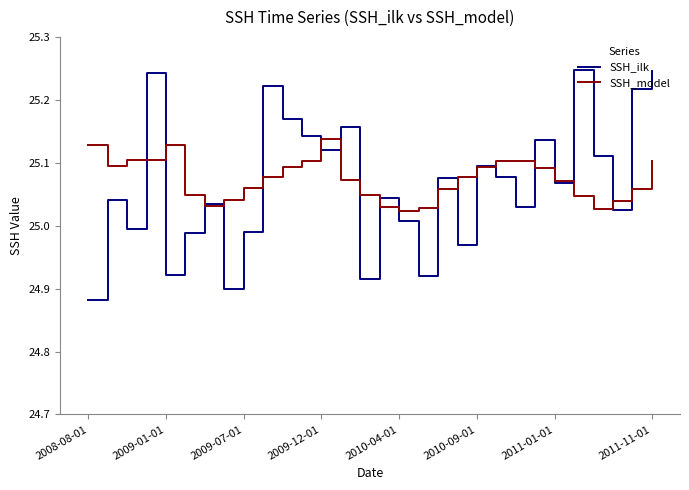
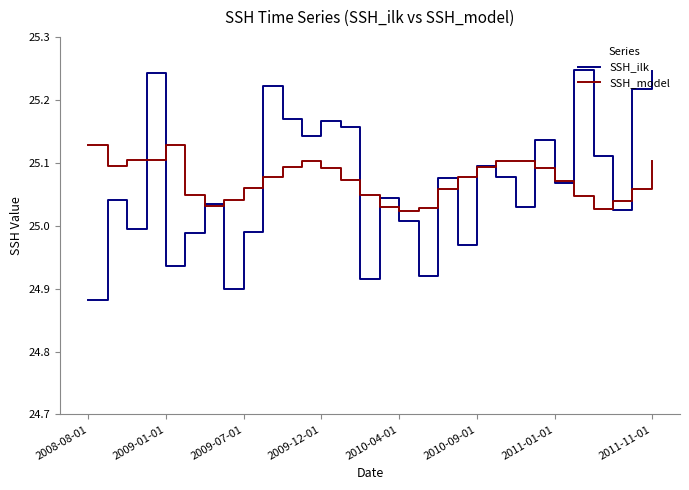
  {
    "SSH_ilk": {
      "2008-08-01": 24.88,
-     "2009-01-01": 24.92,
+     "2009-01-01": 24.94,
      "2009-07-01": 24.99,
-     "2009-12-01": 25.12,
+     "2009-12-01": 25.17,
      "2010-04-01": 25.01,
      "2011-11-01": 25.25
    },
    "SSH_model": {
      "2008-08-01": 25.13,
      "2009-01-01": 25.13,
      "2009-07-01": 25.06,
-     "2009-12-01": 25.14,
+     "2009-12-01": 25.09,
      "2010-04-01": 25.02,
      "2011-11-01": 25.10
    }
  }
